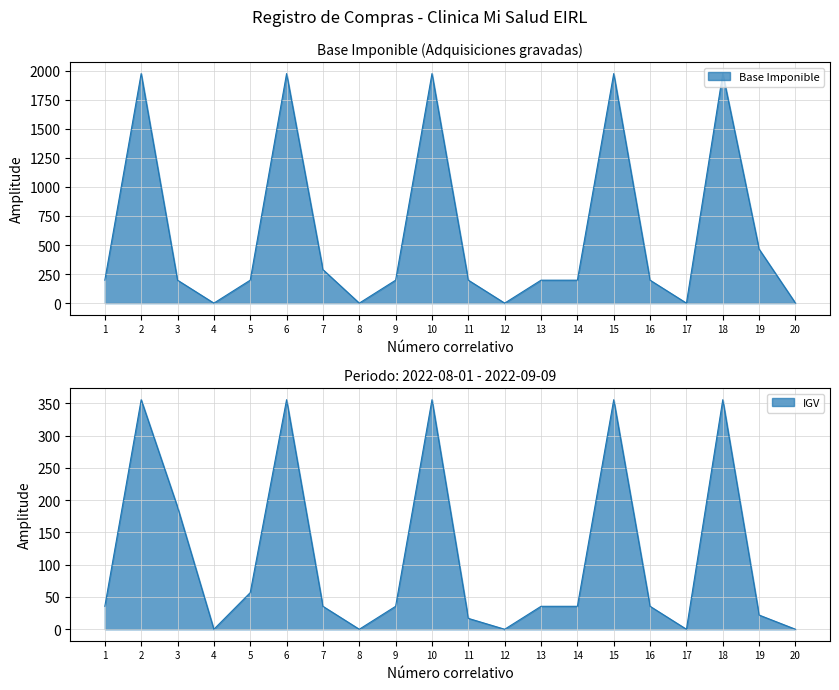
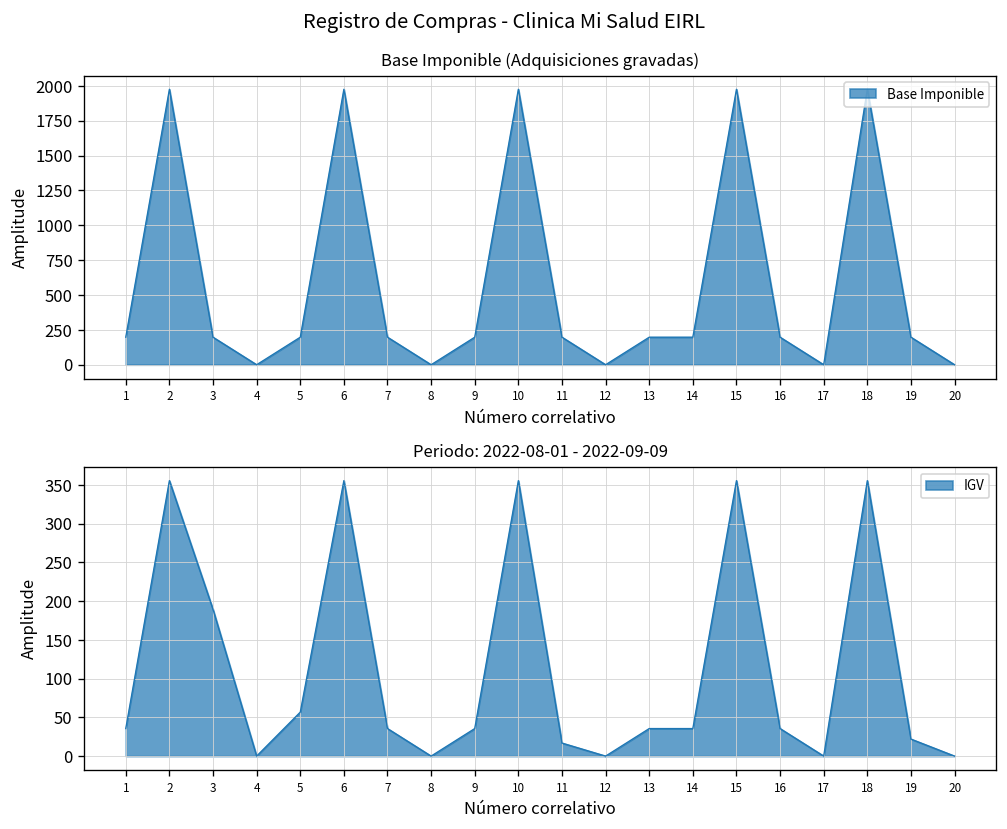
  {
    "Base Imponible (Adquisiciones gravadas)": {
      "1": 200,
      "2": 1980,
      "3": 200,
      "4": 0,
      "5": 200,
      "6": 1980,
-     "7": 290,
+     "7": 200,
      "8": 0,
      "9": 200,
      "10": 1980,
      "11": 200,
      "12": 0,
      "13": 200,
      "14": 200,
      "15": 1980,
      "16": 200,
      "17": 0,
-     "19": 460,
+     "19": 200,
      "20": 0
    },
    "Periodo: 2022-08-01 - 2022-09-09": {
      "1": 40,
      "2": 360,
      "3": 190,
      "4": 0,
      "5": 60,
      "6": 360,
      "7": 40,
      "8": 0,
      "9": 40,
      "10": 360,
      "11": 20,
      "12": 0,
      "13": 40,
      "14": 40,
      "15": 360,
      "16": 40,
      "17": 0,
      "18": 360,
      "19": 20,
      "20": 0
    }
  }
